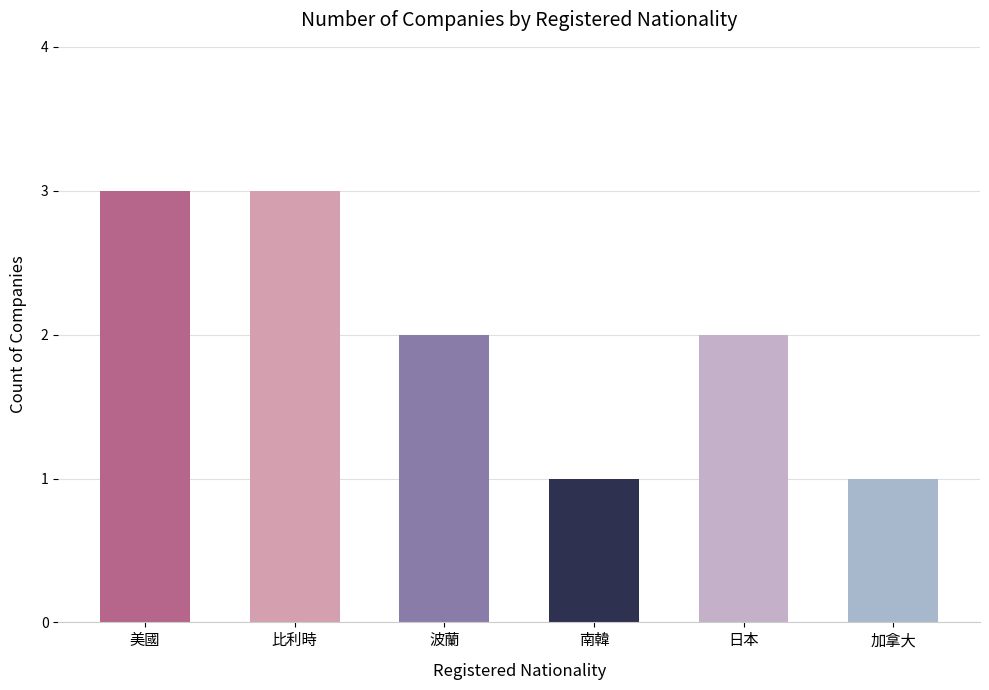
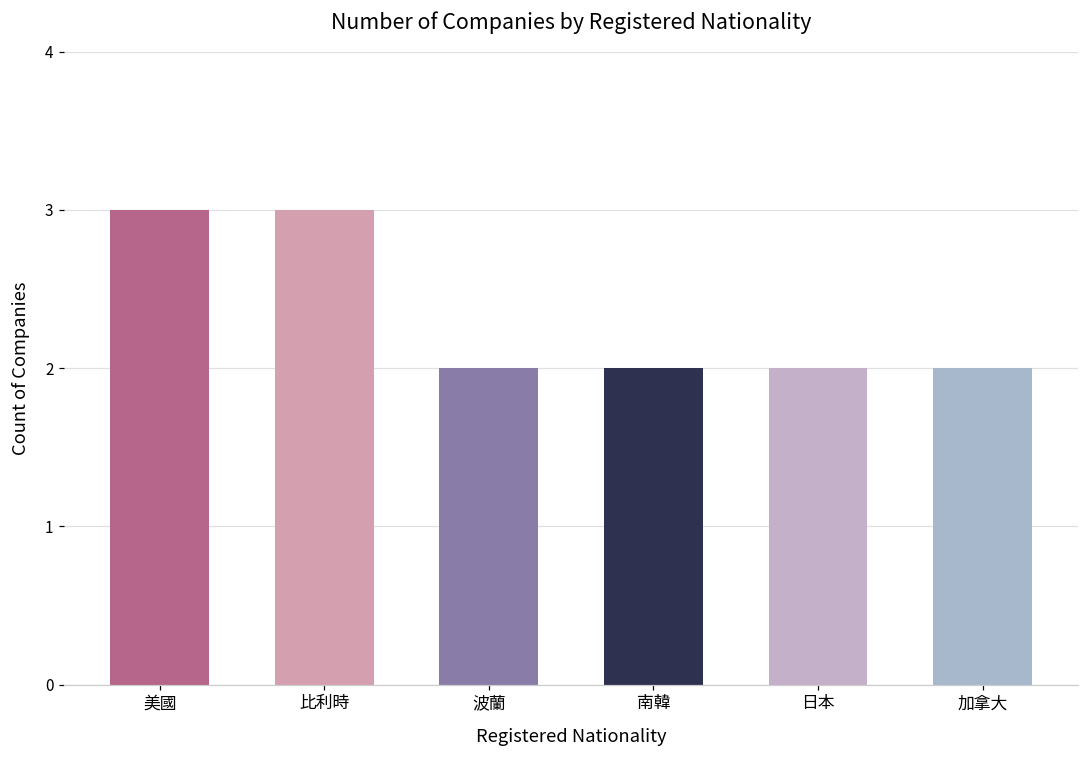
  {
    "美國": 3,
    "比利時": 3,
    "波蘭": 2,
-   "南韓": 1,
+   "南韓": 2,
    "日本": 2,
-   "加拿大": 1
+   "加拿大": 2
  }
